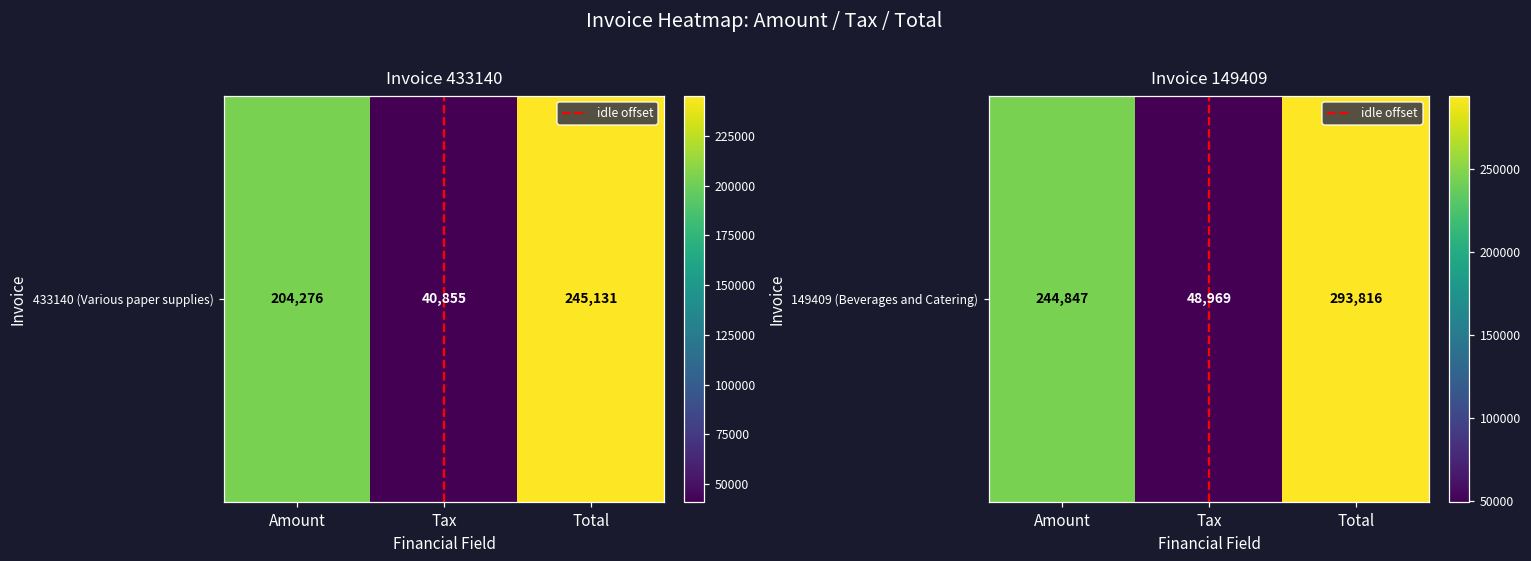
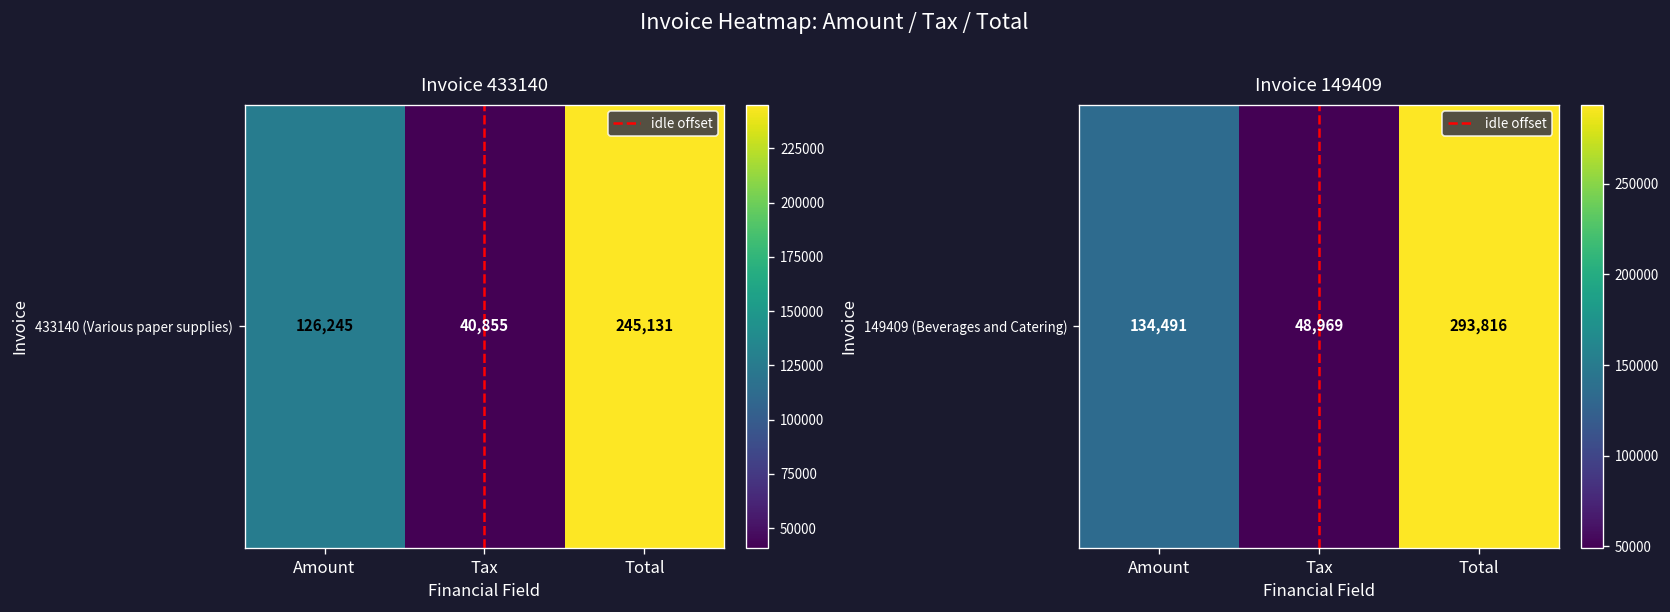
  {
    "Invoice 433140": {
      "433140 (Various paper supplies)": {
-       "Amount": "204,276",
+       "Amount": "126,245",
        "Tax": "40,855",
        "Total": "245,131"
      }
    },
    "Invoice 149409": {
      "149409 (Beverages and Catering)": {
-       "Amount": "244,847",
+       "Amount": "134,491",
        "Tax": "48,969",
        "Total": "293,816"
      }
    }
  }
